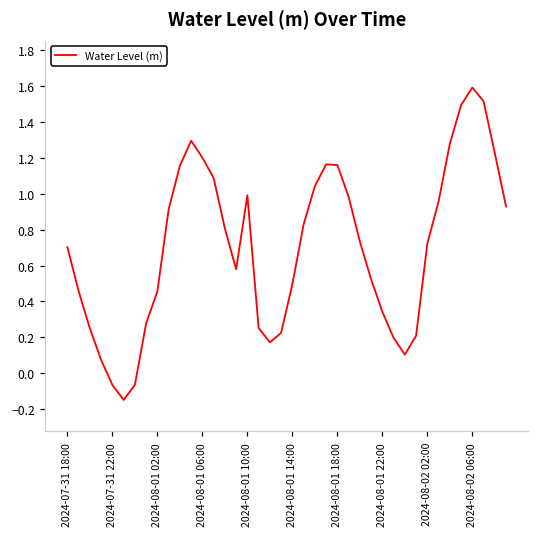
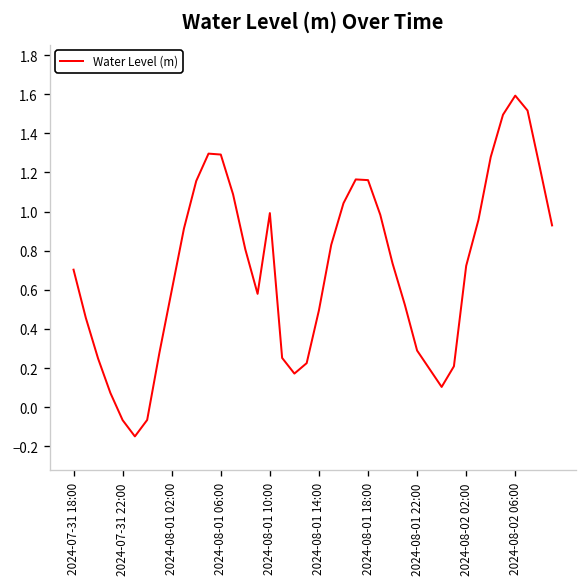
  {
    "2024-07-31 18:00": 0.70,
    "2024-07-31 22:00": -0.07,
-   "2024-08-01 02:00": 0.46,
-   "2024-08-01 06:00": 1.20,
+   "2024-08-01 02:00": 0.60,
+   "2024-08-01 06:00": 1.29,
    "2024-08-01 10:00": 0.99,
    "2024-08-01 14:00": 0.50,
    "2024-08-01 18:00": 1.16,
-   "2024-08-01 22:00": 0.34,
+   "2024-08-01 22:00": 0.29,
    "2024-08-02 02:00": 0.72,
    "2024-08-02 06:00": 1.59
  }
